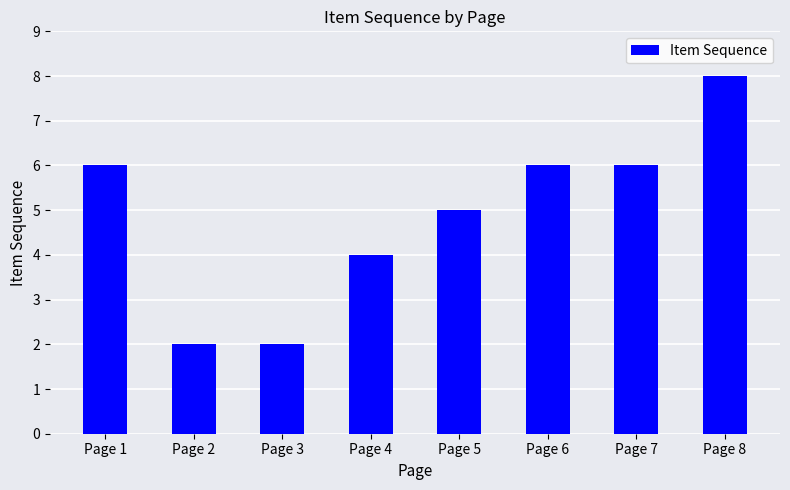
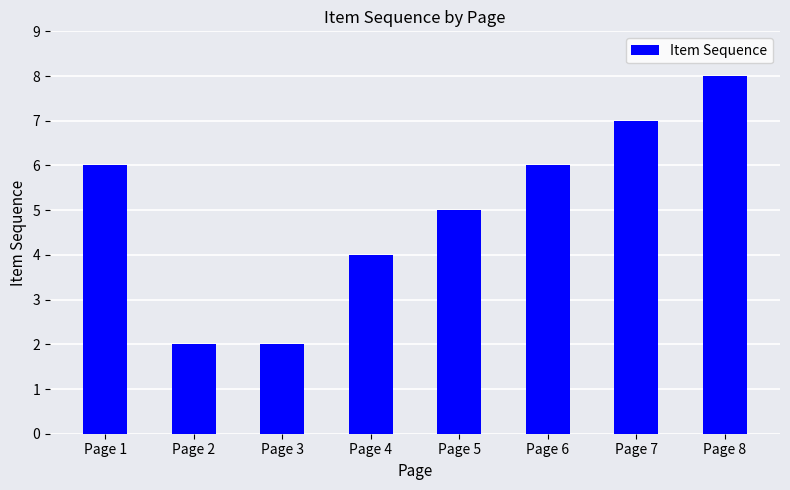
  {
    "Page 1": 6,
    "Page 2": 2,
    "Page 3": 2,
    "Page 4": 4,
    "Page 5": 5,
    "Page 6": 6,
-   "Page 7": 6,
+   "Page 7": 7,
    "Page 8": 8
  }
